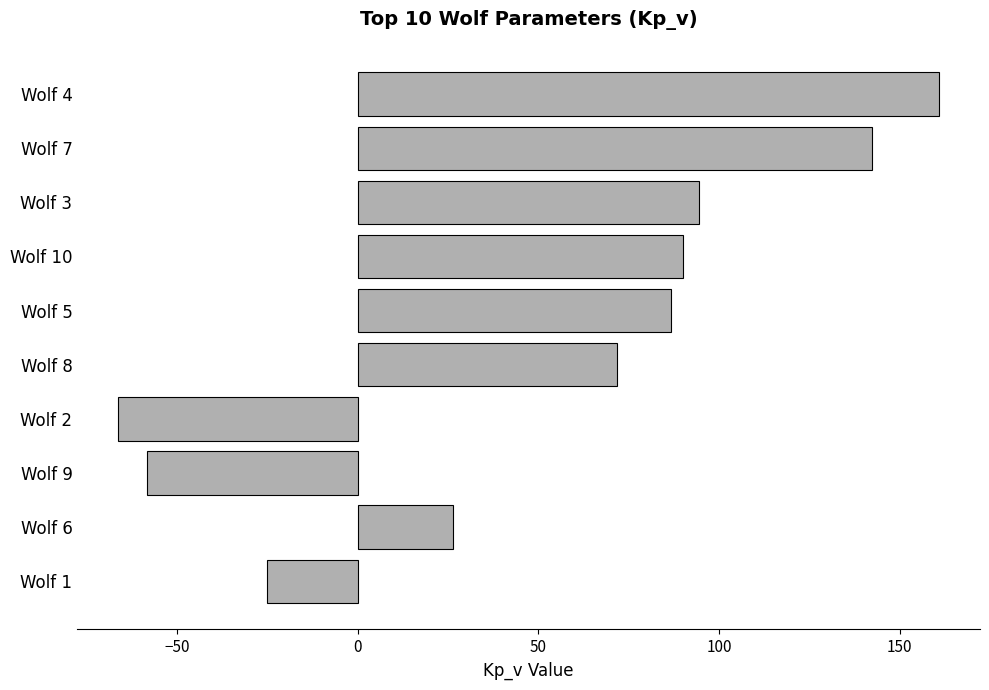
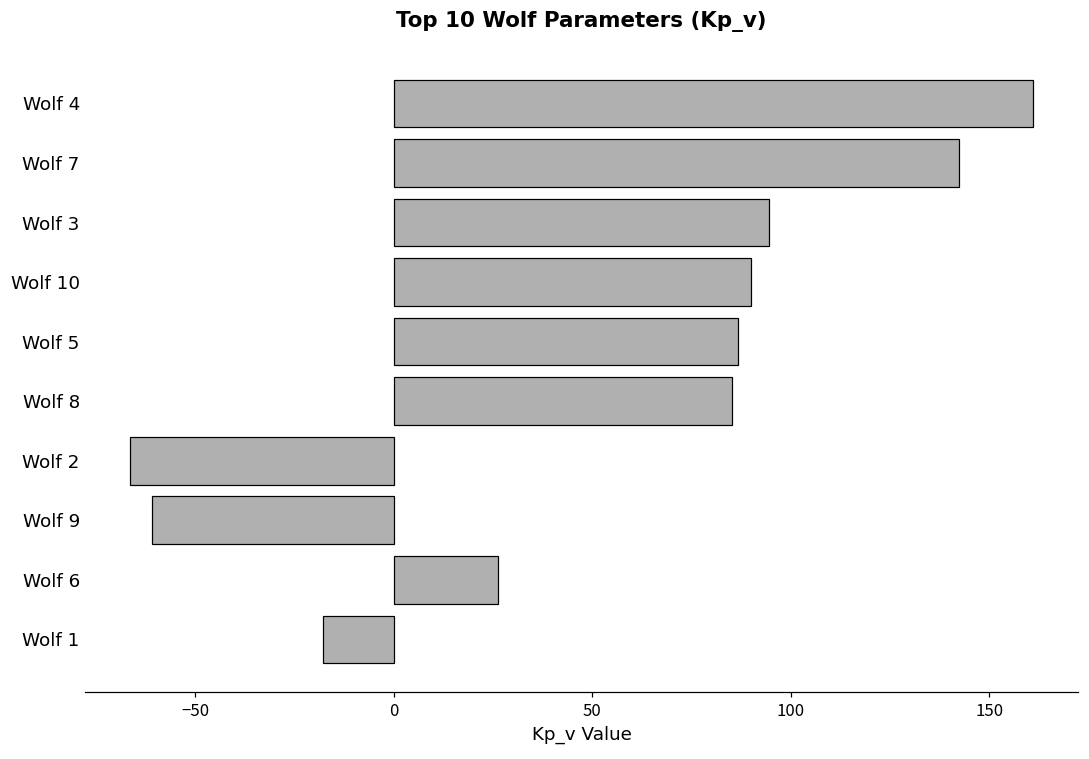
  {
    "Wolf 4": 161,
    "Wolf 7": 142,
    "Wolf 3": 95,
    "Wolf 10": 90,
    "Wolf 5": 87,
-   "Wolf 8": 72,
+   "Wolf 8": 85,
    "Wolf 2": -66,
-   "Wolf 9": -58,
+   "Wolf 9": -61,
    "Wolf 6": 26,
-   "Wolf 1": -25
+   "Wolf 1": -18
  }
